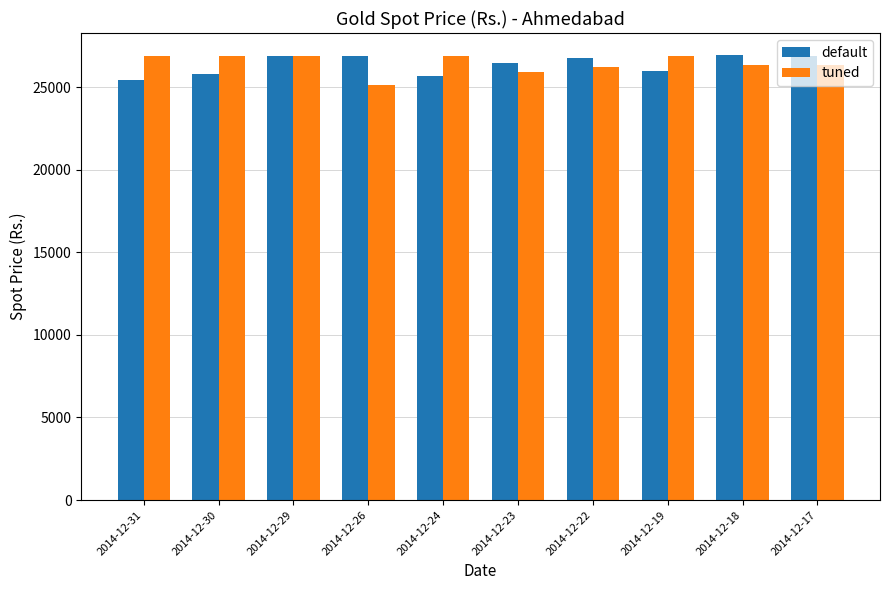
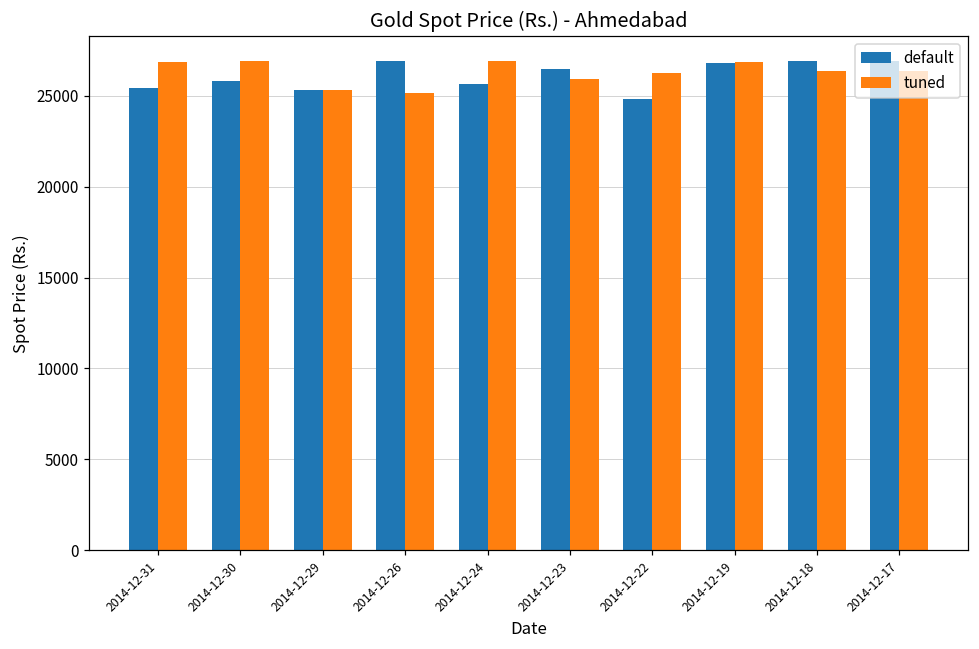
  {
    "default": {
      "2014-12-31": 25500,
      "2014-12-30": 25800,
-     "2014-12-29": 26900,
+     "2014-12-29": 25300,
      "2014-12-26": 26900,
      "2014-12-24": 25700,
      "2014-12-23": 26500,
-     "2014-12-22": 26800,
-     "2014-12-19": 26000,
+     "2014-12-22": 24800,
+     "2014-12-19": 26800,
      "2014-12-18": 26900
    },
    "tuned": {
      "2014-12-31": 26900,
      "2014-12-30": 26900,
-     "2014-12-29": 26900,
+     "2014-12-29": 25300,
      "2014-12-26": 25100,
      "2014-12-24": 26900,
      "2014-12-23": 25900,
      "2014-12-22": 26200,
      "2014-12-19": 26900,
      "2014-12-18": 26400
    }
  }
